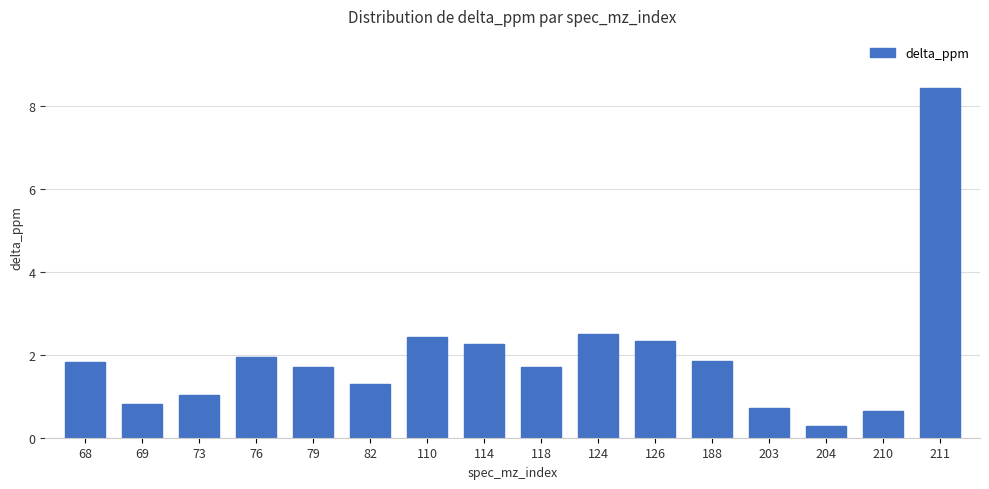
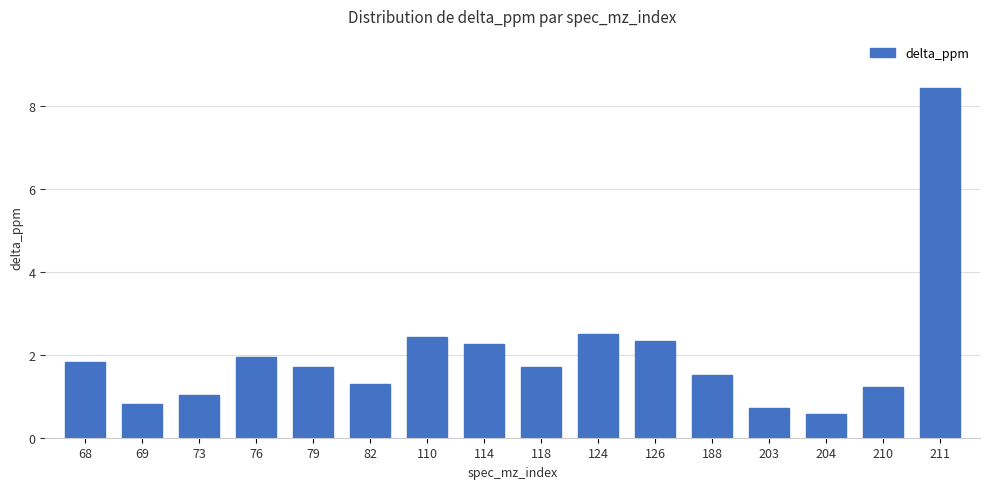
  {
    "68": 1.8,
    "69": 0.8,
    "73": 1.0,
    "76": 2.0,
    "79": 1.7,
    "82": 1.3,
    "110": 2.4,
    "114": 2.3,
    "118": 1.7,
    "124": 2.5,
    "126": 2.3,
-   "188": 1.9,
+   "188": 1.5,
    "203": 0.7,
-   "204": 0.3,
-   "210": 0.6,
+   "204": 0.6,
+   "210": 1.2,
    "211": 8.4
  }
